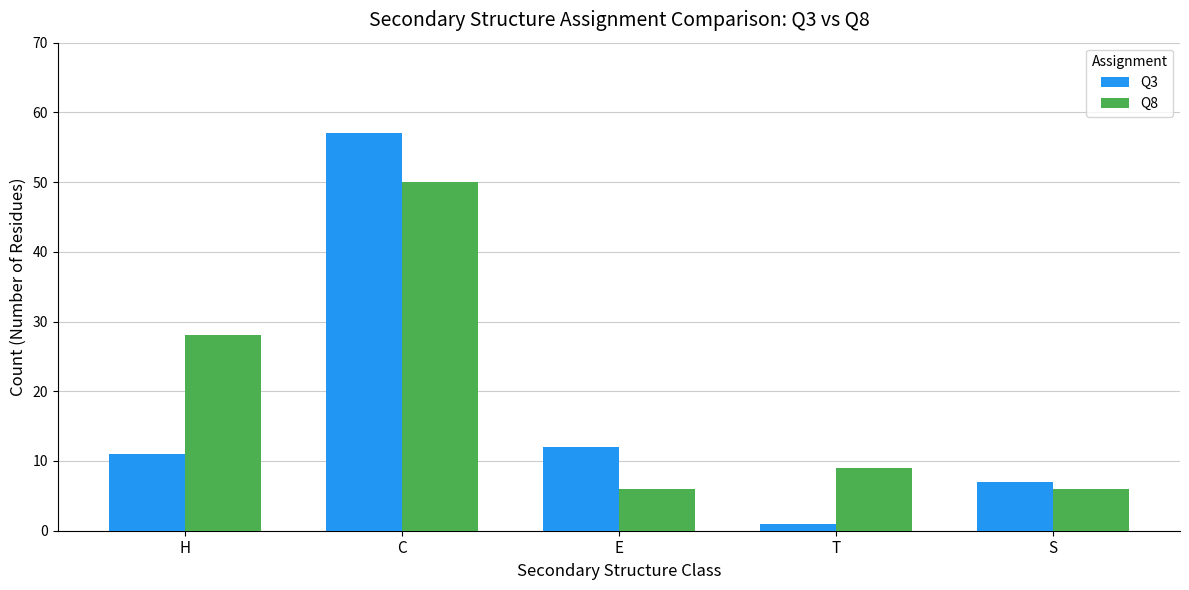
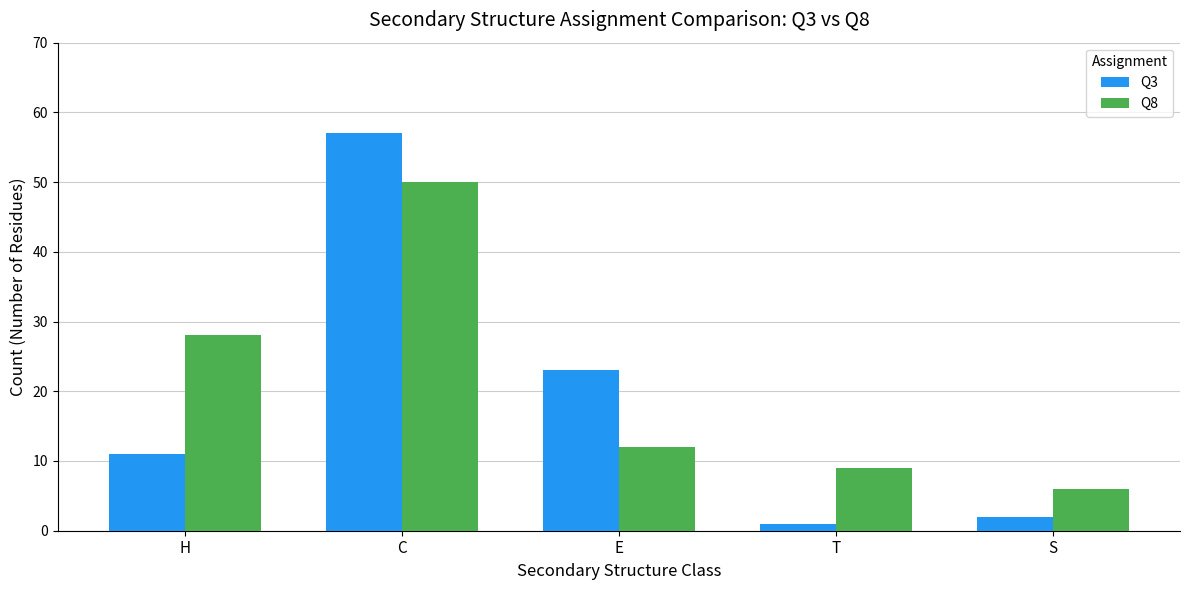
  {
    "Q3": {
      "H": 11,
      "C": 57,
-     "E": 12,
+     "E": 23,
      "T": 1,
-     "S": 7
+     "S": 2
    },
    "Q8": {
      "H": 28,
      "C": 50,
-     "E": 6,
+     "E": 12,
      "T": 9,
      "S": 6
    }
  }
